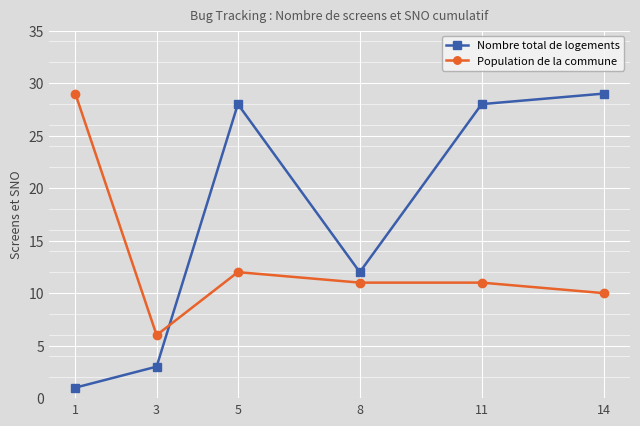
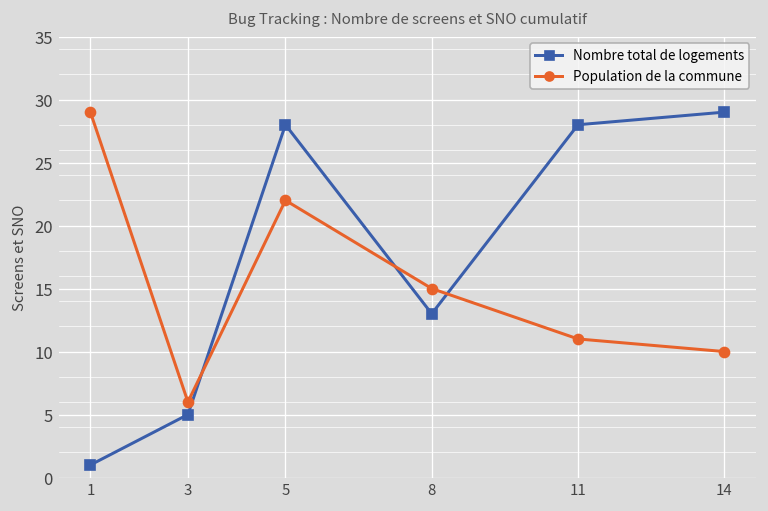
  {
    "Nombre total de logements": {
      "1": 1,
-     "3": 3,
+     "3": 5,
      "5": 28,
-     "8": 12,
+     "8": 13,
      "11": 28,
      "14": 29
    },
    "Population de la commune": {
      "1": 29,
      "3": 6,
-     "5": 12,
-     "8": 11,
+     "5": 22,
+     "8": 15,
      "11": 11,
      "14": 10
    }
  }
